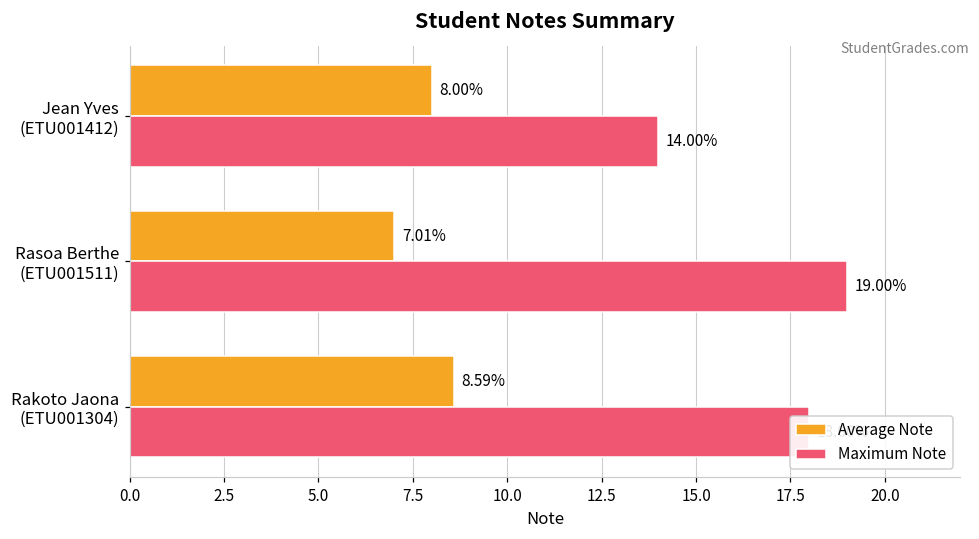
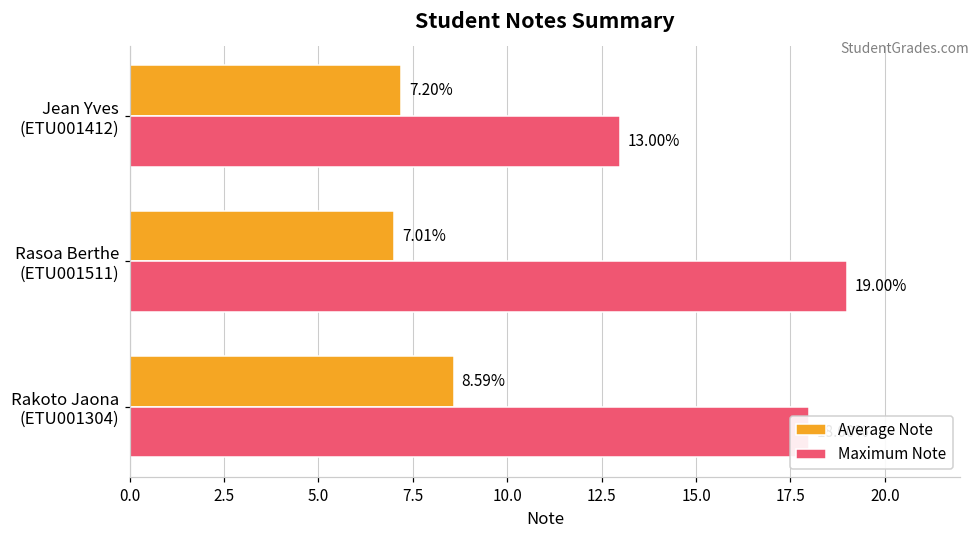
  {
    "Average Note": {
-     "Jean Yves (ETU001412)": "8.00%",
+     "Jean Yves (ETU001412)": "7.20%",
      "Rasoa Berthe (ETU001511)": "7.01%",
      "Rakoto Jaona (ETU001304)": "8.59%"
    },
    "Maximum Note": {
-     "Jean Yves (ETU001412)": "14.00%",
+     "Jean Yves (ETU001412)": "13.00%",
      "Rasoa Berthe (ETU001511)": "19.00%"
    }
  }
